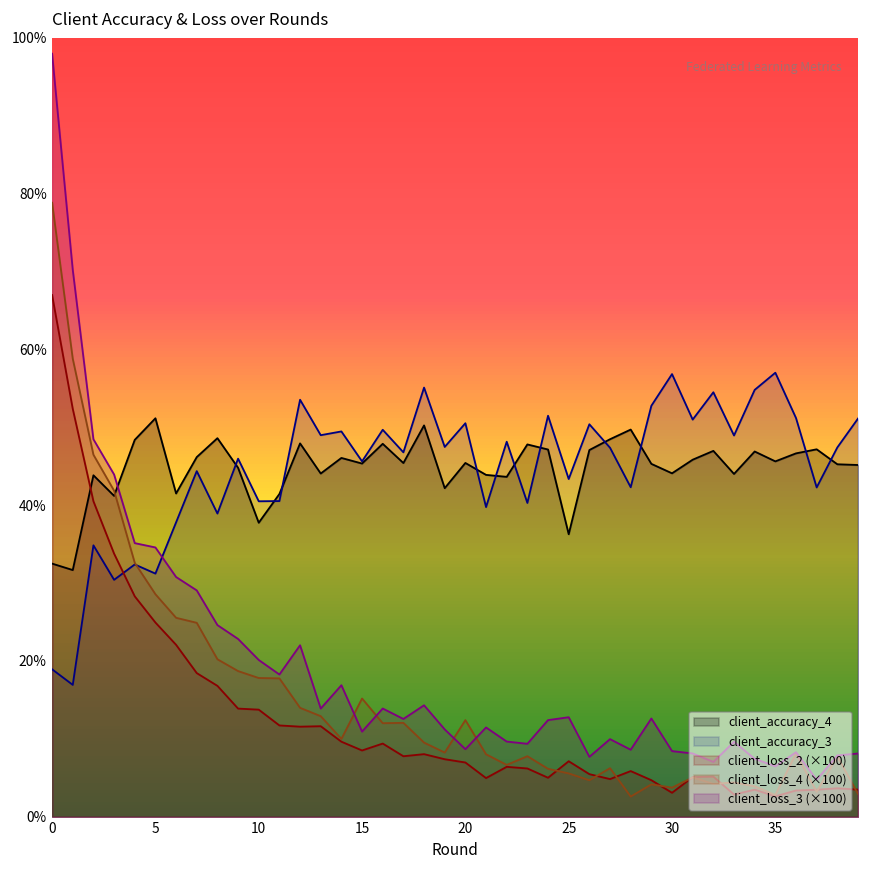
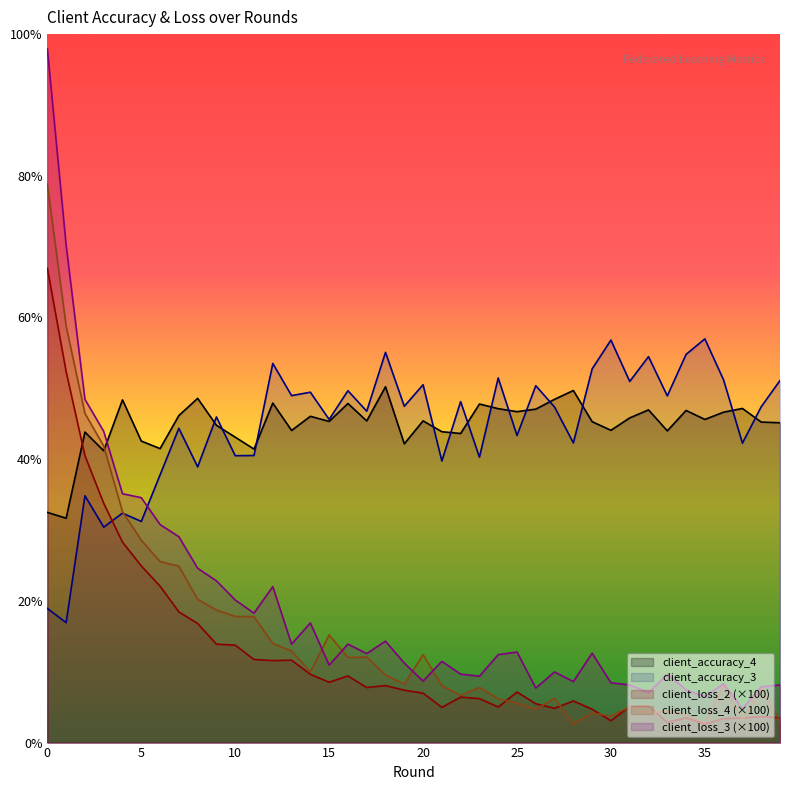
  {
    "client_accuracy_4": {
      "0": "32%",
-     "5": "51%",
-     "10": "38%",
+     "5": "43%",
+     "10": "43%",
      "20": "45%",
-     "25": "36%",
+     "25": "47%",
      "30": "44%",
      "35": "46%"
    }
  }
